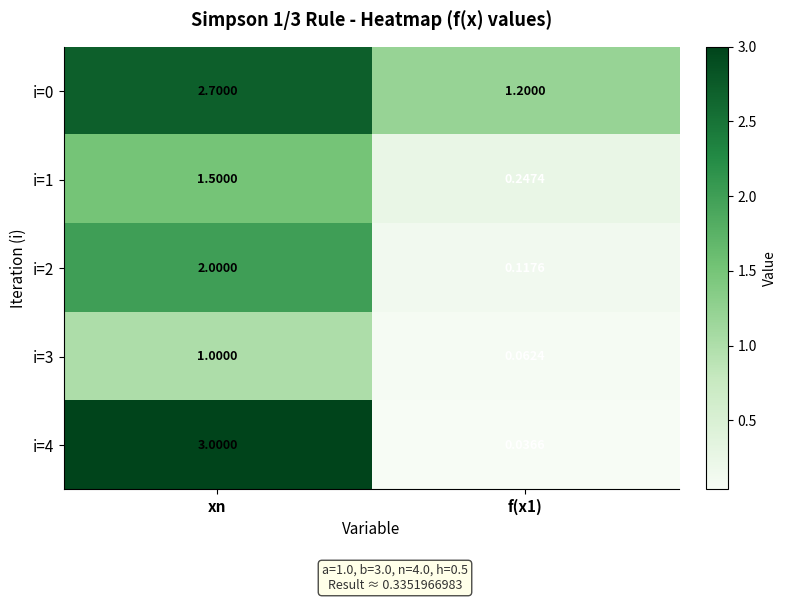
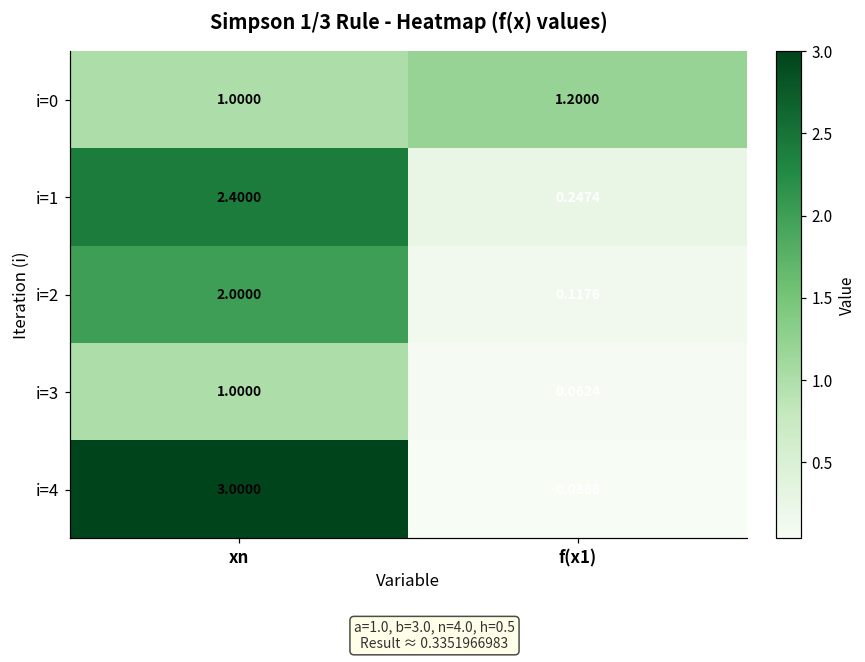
  {
    "i=0": {
-     "xn": 2.7000,
+     "xn": 1.0000,
      "f(x1)": 1.2000
    },
    "i=1": {
-     "xn": 1.5000
+     "xn": 2.4000
    },
    "i=2": {
      "xn": 2.0000
    },
    "i=3": {
      "xn": 1.0000
    },
    "i=4": {
      "xn": 3.0000
    }
  }
